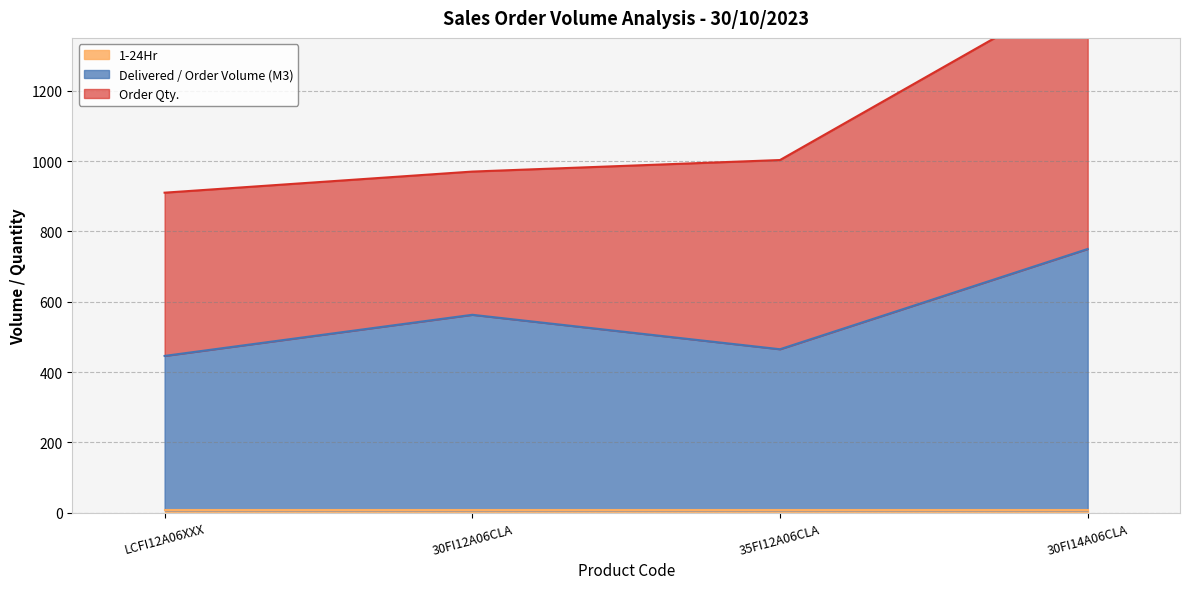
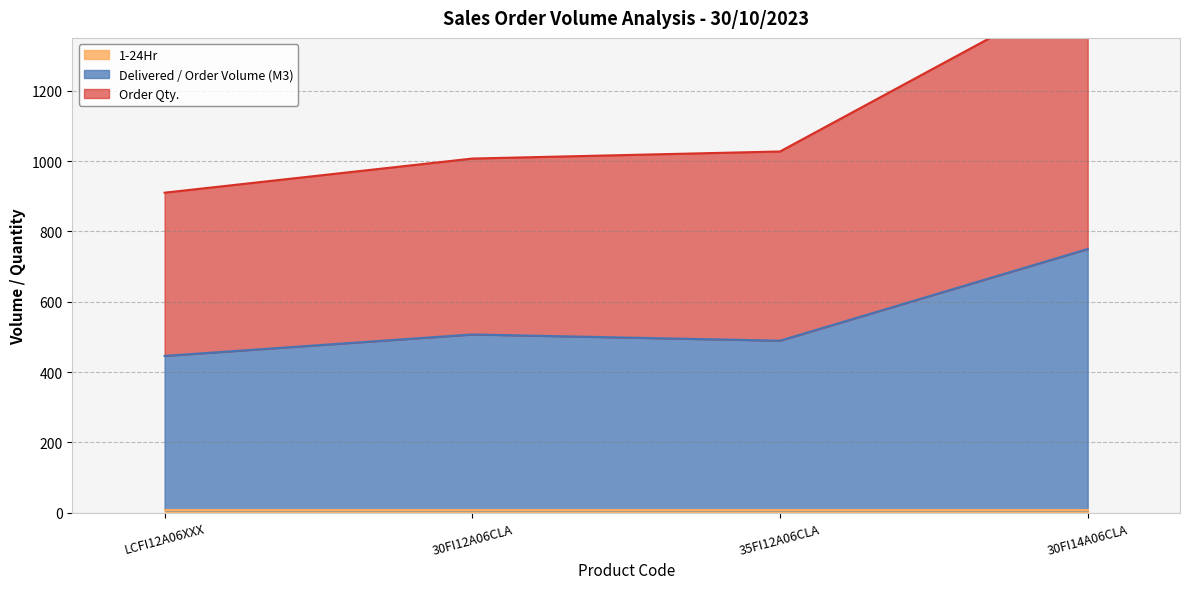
  {
    "1-24Hr": {
      "LCFI12A06XXX": 10,
      "30FI12A06CLA": 10,
      "35FI12A06CLA": 10,
      "30FI14A06CLA": 10
    },
    "Delivered / Order Volume (M3)": {
-     "30FI12A06CLA": 560,
-     "35FI12A06CLA": 470
+     "30FI12A06CLA": 510,
+     "35FI12A06CLA": 490
    },
    "Order Qty.": {
-     "30FI12A06CLA": 410,
+     "30FI12A06CLA": 500,
      "35FI12A06CLA": 540
    }
  }
